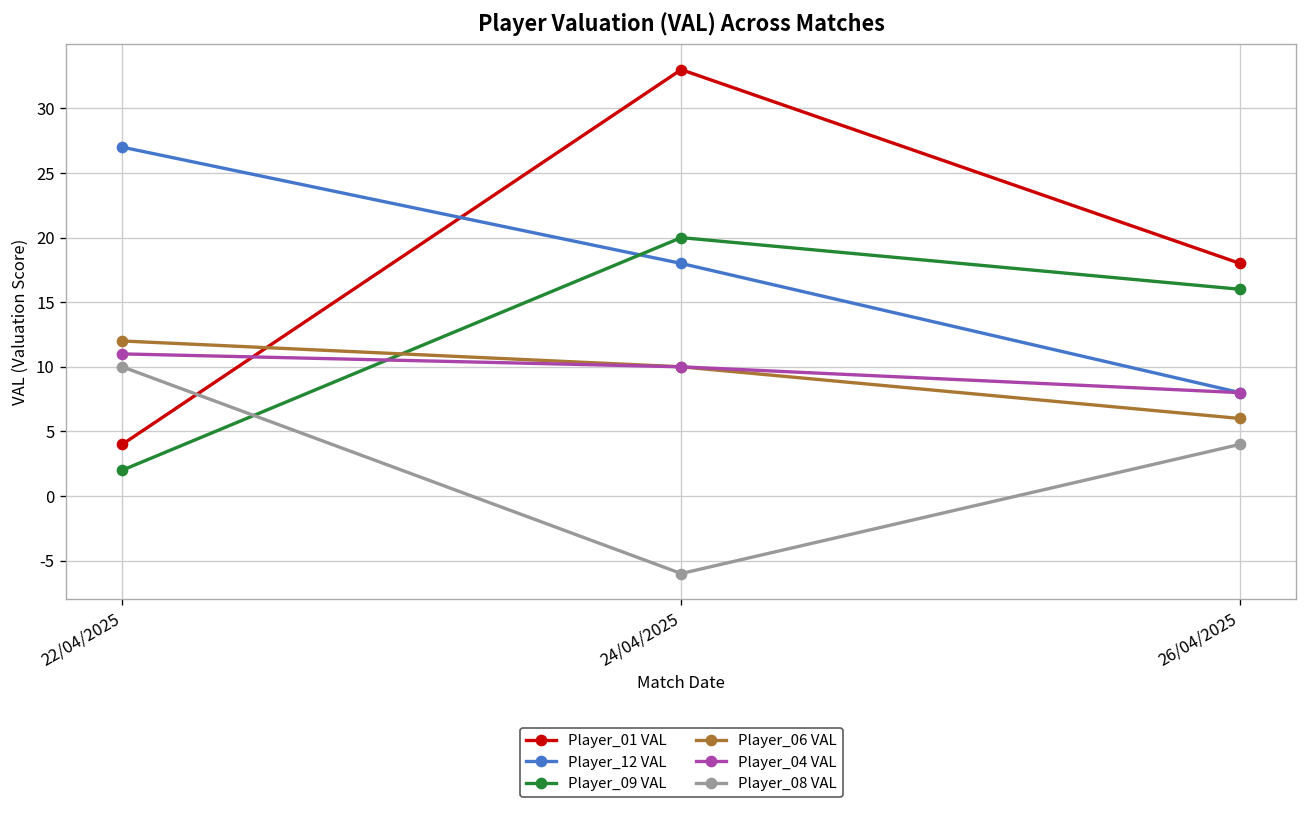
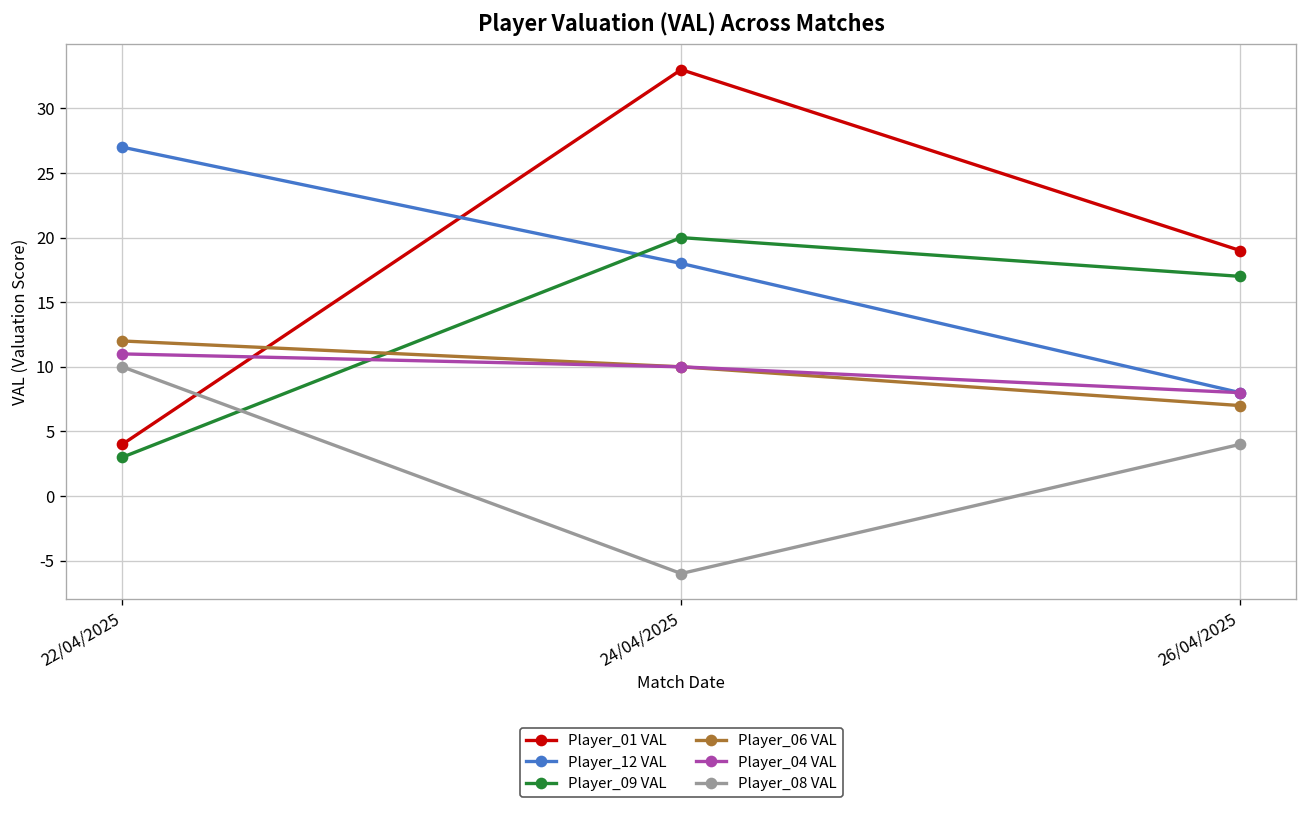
  {
    "Player_01 VAL": {
      "22/04/2025": 4,
      "24/04/2025": 33,
-     "26/04/2025": 18
+     "26/04/2025": 19
    },
    "Player_12 VAL": {
      "22/04/2025": 27,
      "24/04/2025": 18
    },
    "Player_09 VAL": {
-     "22/04/2025": 2,
+     "22/04/2025": 3,
      "24/04/2025": 20,
-     "26/04/2025": 16
+     "26/04/2025": 17
    },
    "Player_06 VAL": {
      "22/04/2025": 12,
-     "26/04/2025": 6
+     "26/04/2025": 7
    },
    "Player_04 VAL": {
      "22/04/2025": 11
    },
    "Player_08 VAL": {
      "22/04/2025": 10,
      "24/04/2025": -6,
      "26/04/2025": 4
    }
  }
